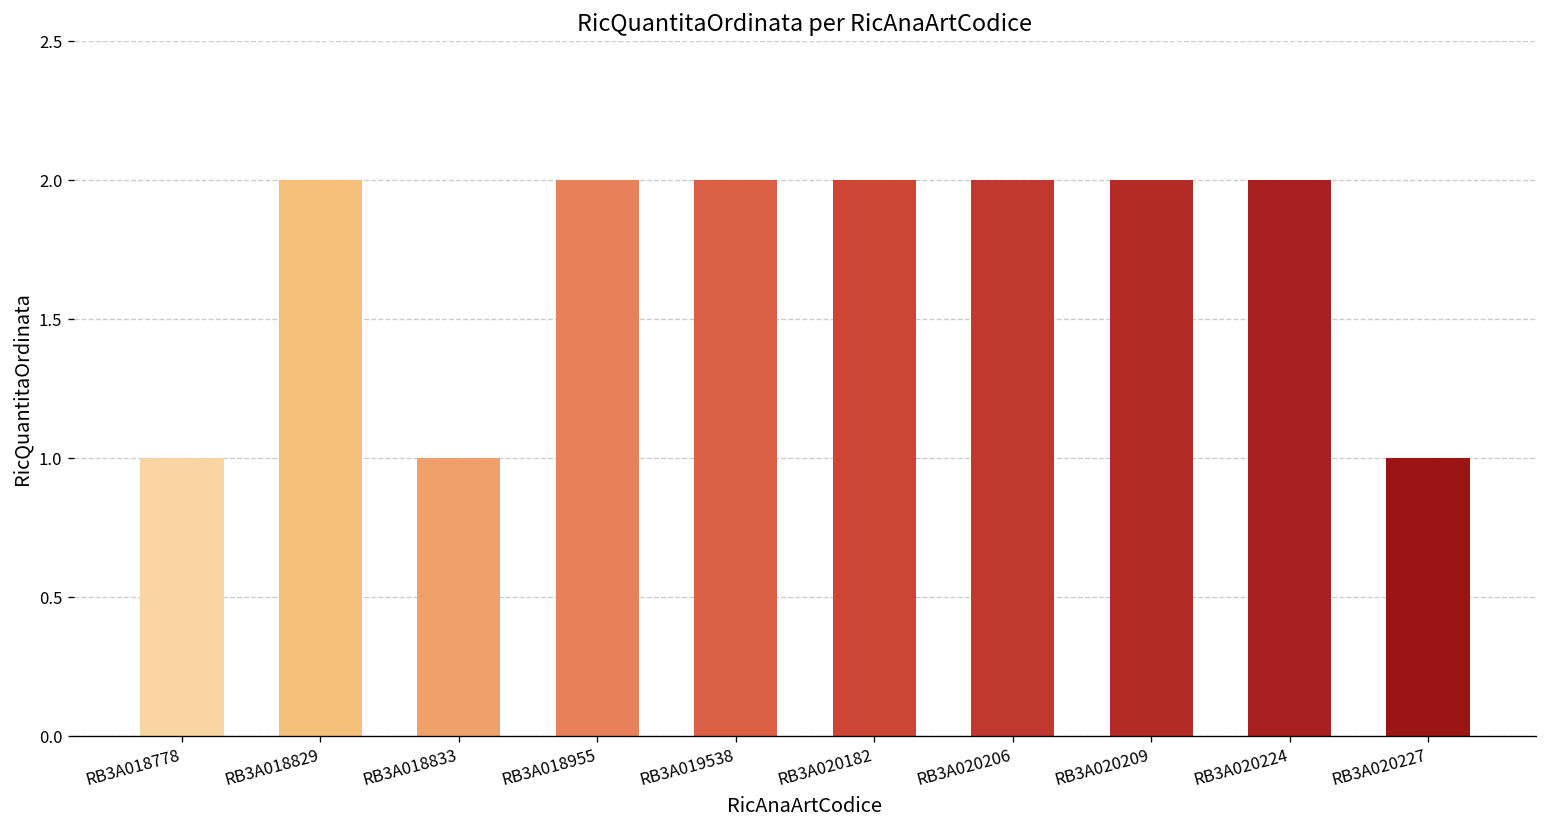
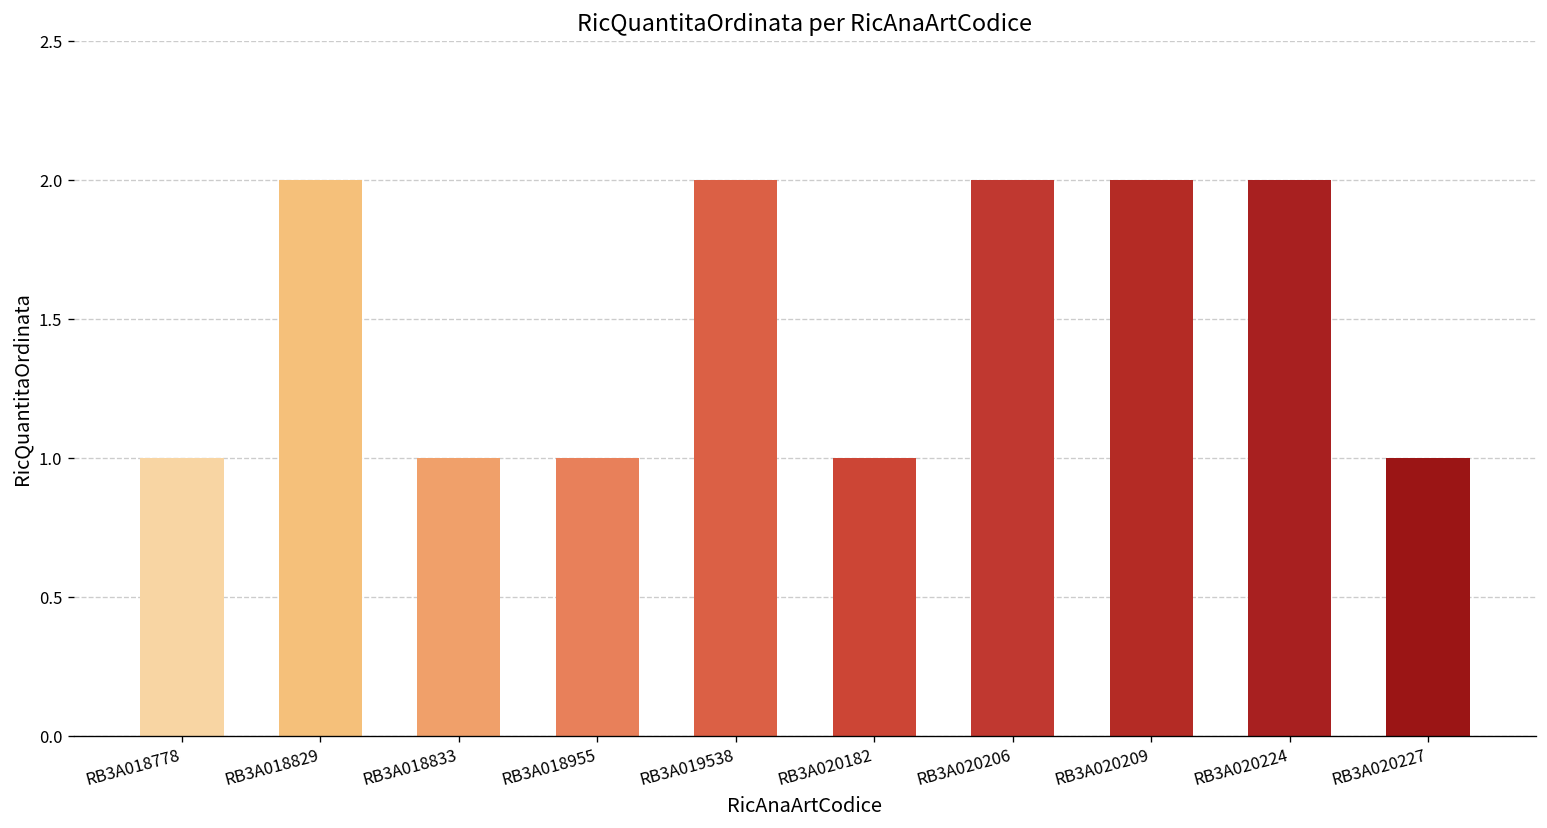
  {
    "RB3A018778": 1,
    "RB3A018829": 2,
    "RB3A018833": 1,
-   "RB3A018955": 2,
+   "RB3A018955": 1,
    "RB3A019538": 2,
-   "RB3A020182": 2,
+   "RB3A020182": 1,
    "RB3A020206": 2,
    "RB3A020209": 2,
    "RB3A020224": 2,
    "RB3A020227": 1
  }
